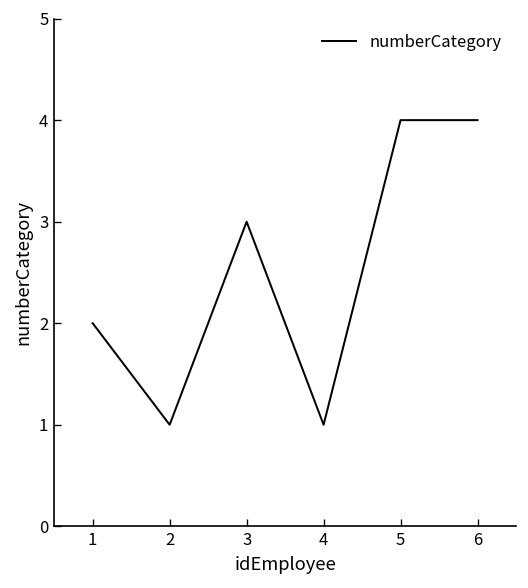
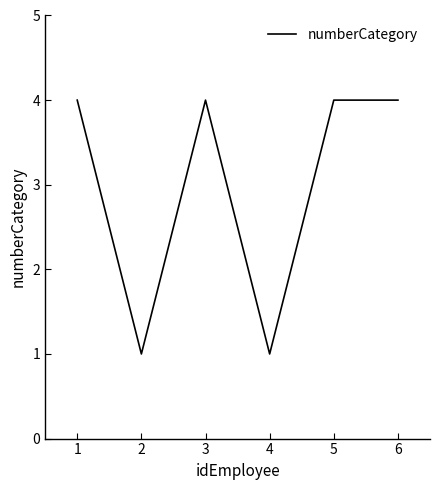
  {
-   "1": 2,
+   "1": 4,
    "2": 1,
-   "3": 3,
+   "3": 4,
    "4": 1,
    "5": 4,
    "6": 4
  }
